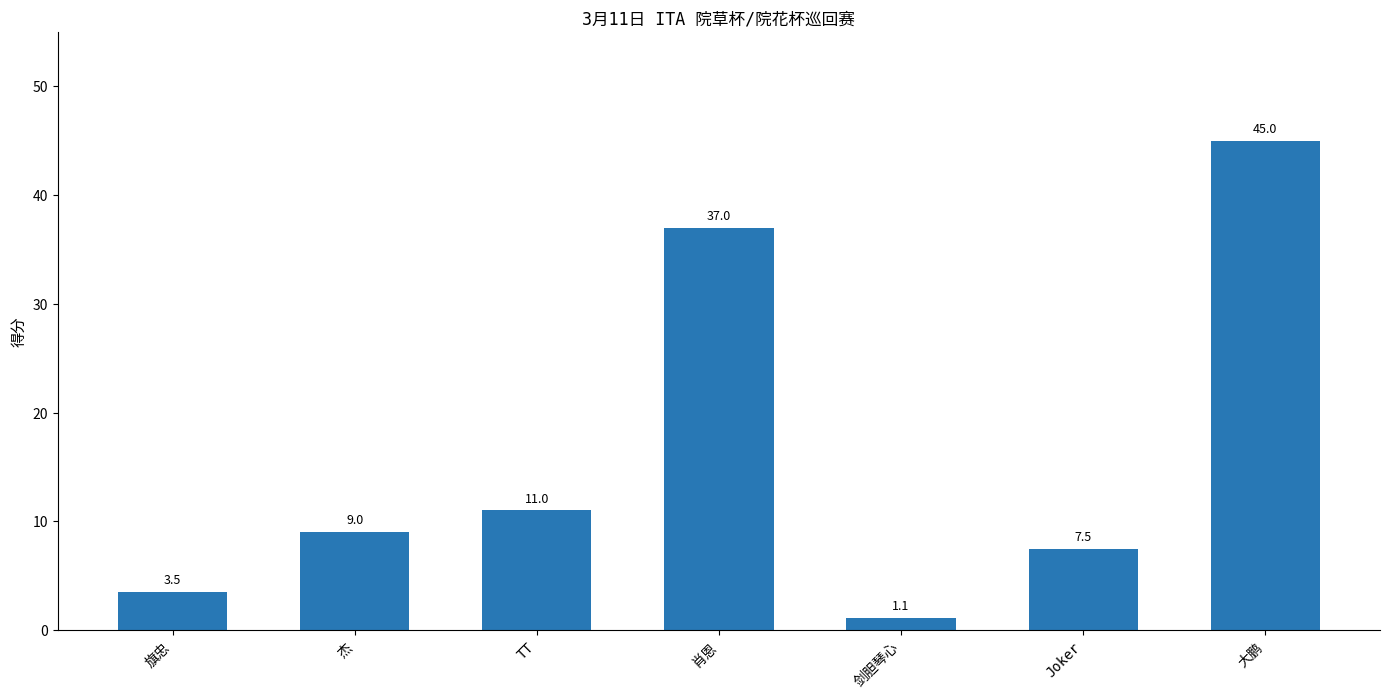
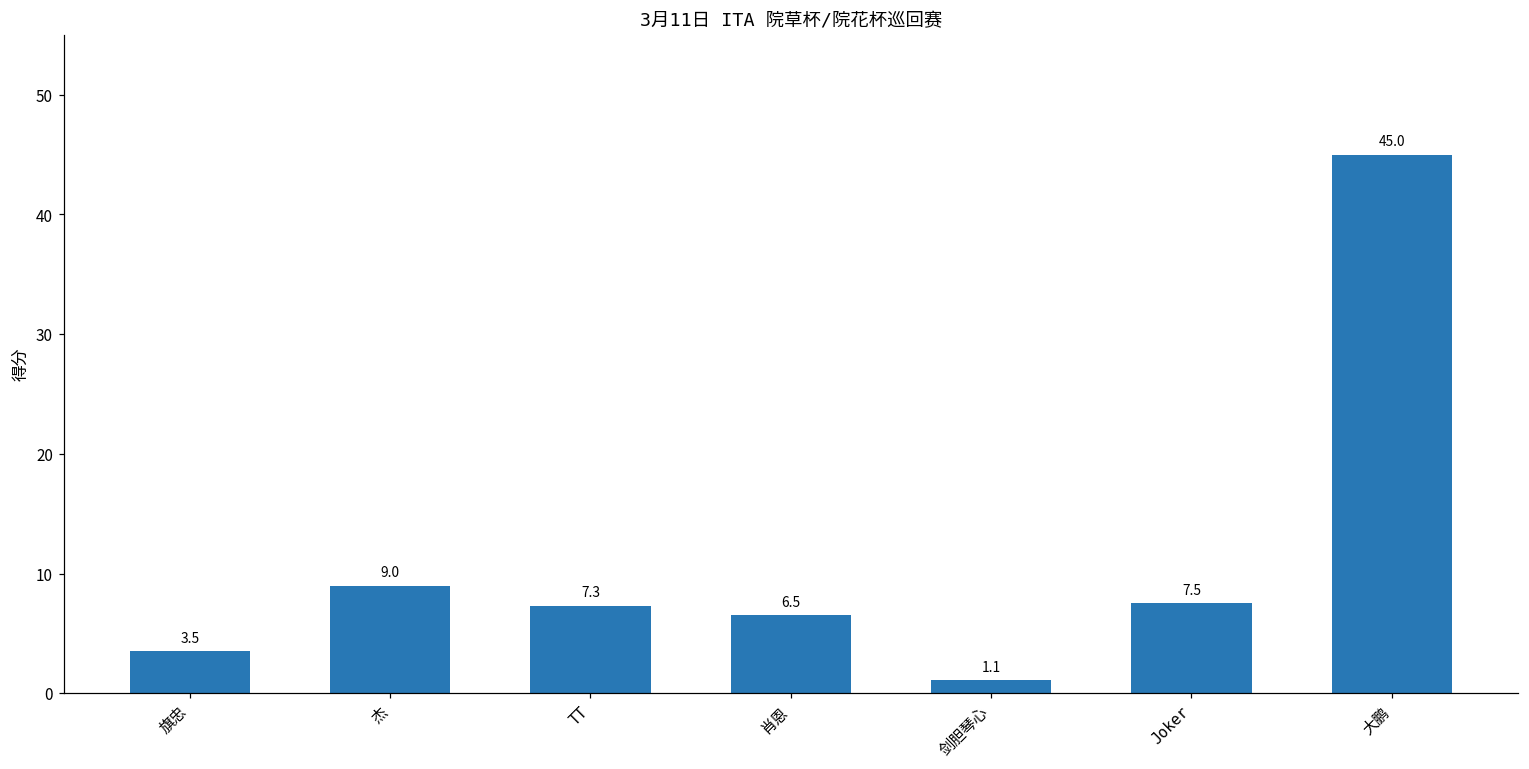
  {
    "旗忠": 3.5,
    "杰": 9.0,
-   "TT": 11.0,
-   "肖恩": 37.0,
+   "TT": 7.3,
+   "肖恩": 6.5,
    "剑胆琴心": 1.1,
    "Joker": 7.5,
    "大鹏": 45.0
  }
